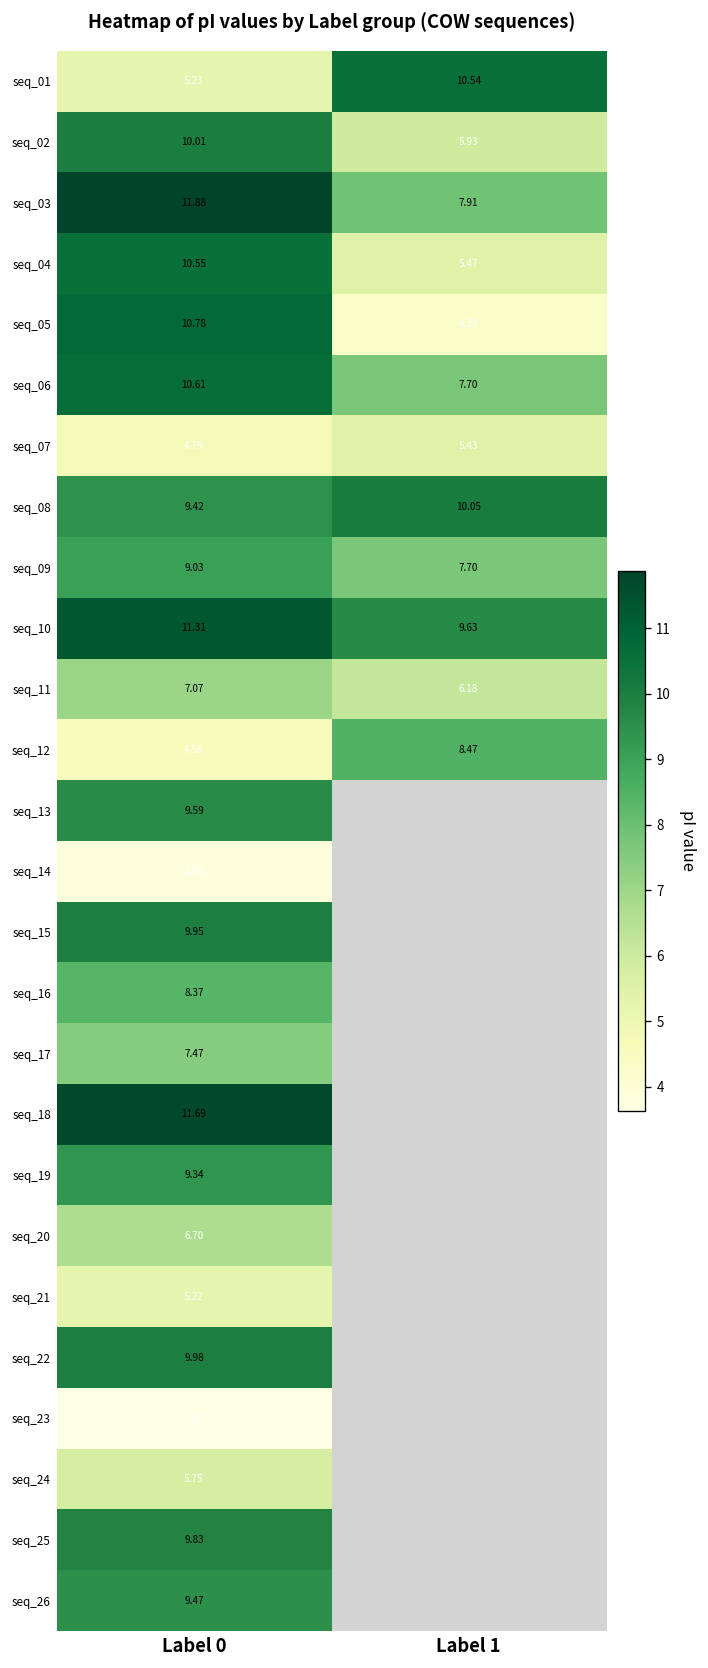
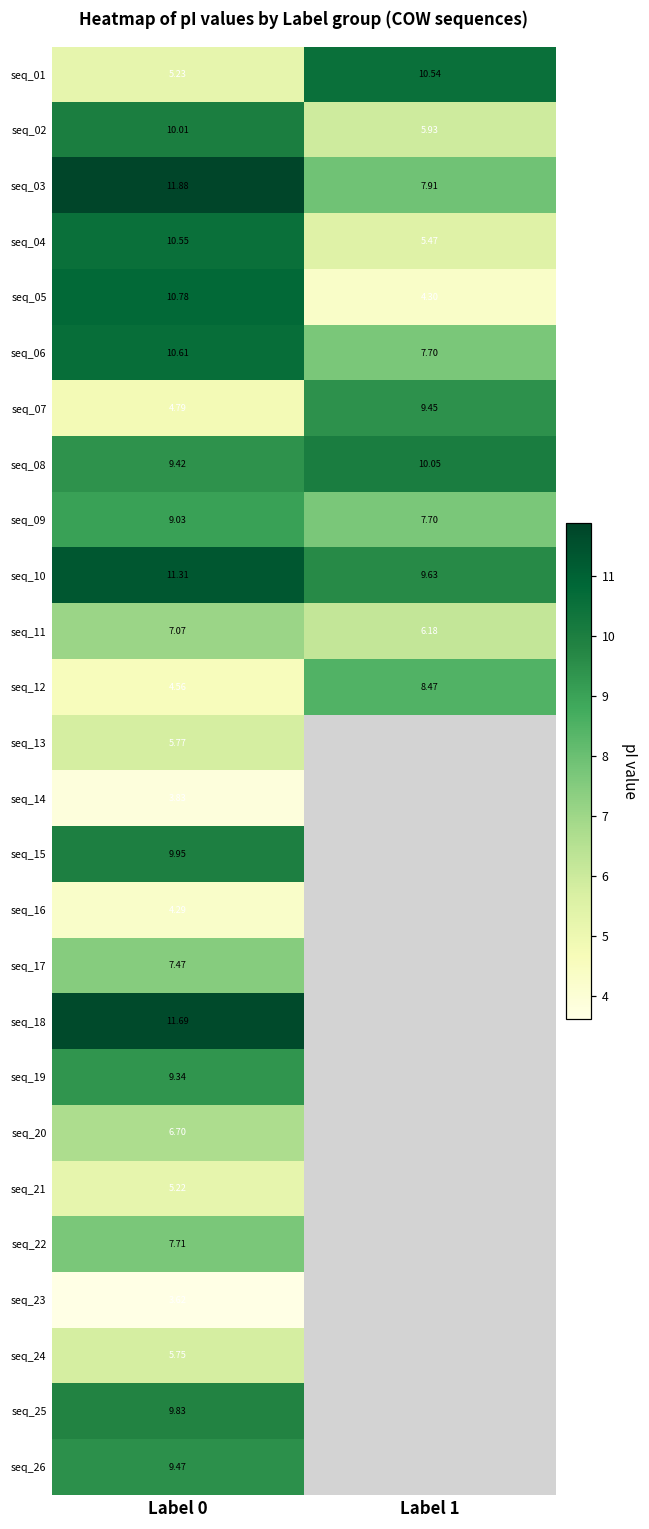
  {
    "seq_01": {
      "Label 0": 5.23,
      "Label 1": 10.54
    },
    "seq_02": {
      "Label 0": 10.01,
      "Label 1": 5.93
    },
    "seq_03": {
      "Label 0": 11.88,
      "Label 1": 7.91
    },
    "seq_04": {
      "Label 0": 10.55,
      "Label 1": 5.47
    },
    "seq_05": {
      "Label 0": 10.78,
      "Label 1": 4.30
    },
    "seq_06": {
      "Label 0": 10.61,
      "Label 1": 7.70
    },
    "seq_07": {
      "Label 0": 4.79,
-     "Label 1": 5.43
+     "Label 1": 9.45
    },
    "seq_08": {
      "Label 0": 9.42,
      "Label 1": 10.05
    },
    "seq_09": {
      "Label 0": 9.03,
      "Label 1": 7.70
    },
    "seq_10": {
      "Label 0": 11.31,
      "Label 1": 9.63
    },
    "seq_11": {
      "Label 0": 7.07,
      "Label 1": 6.18
    },
    "seq_12": {
      "Label 0": 4.56,
      "Label 1": 8.47
    },
    "seq_13": {
-     "Label 0": 9.59
+     "Label 0": 5.77
    },
    "seq_15": {
      "Label 0": 9.95
    },
    "seq_16": {
-     "Label 0": 8.37
+     "Label 0": 4.29
    },
    "seq_17": {
      "Label 0": 7.47
    },
    "seq_18": {
      "Label 0": 11.69
    },
    "seq_19": {
      "Label 0": 9.34
    },
    "seq_20": {
      "Label 0": 6.70
    },
    "seq_21": {
      "Label 0": 5.22
    },
    "seq_22": {
-     "Label 0": 9.98
+     "Label 0": 7.71
    },
    "seq_24": {
      "Label 0": 5.75
    },
    "seq_25": {
      "Label 0": 9.83
    },
    "seq_26": {
      "Label 0": 9.47
    }
  }
